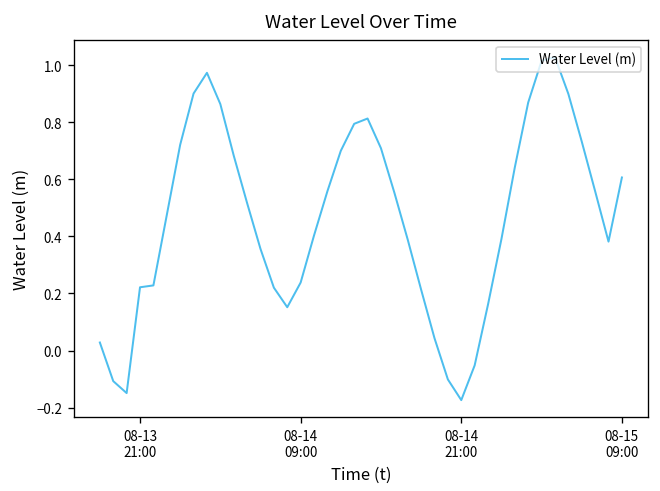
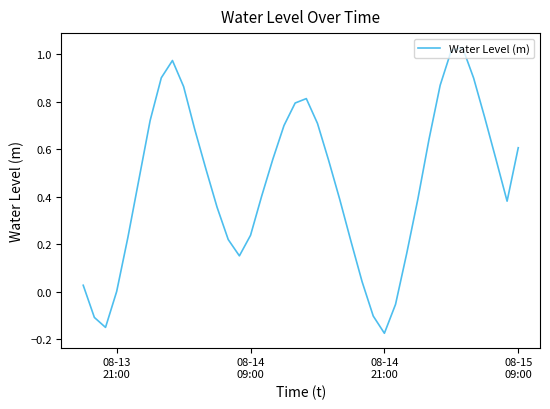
  {
-   "08-13 21:00": 0.22,
+   "08-13 21:00": 0.00,
    "08-14 09:00": 0.24,
    "08-14 21:00": -0.17,
    "08-15 09:00": 0.61
  }
